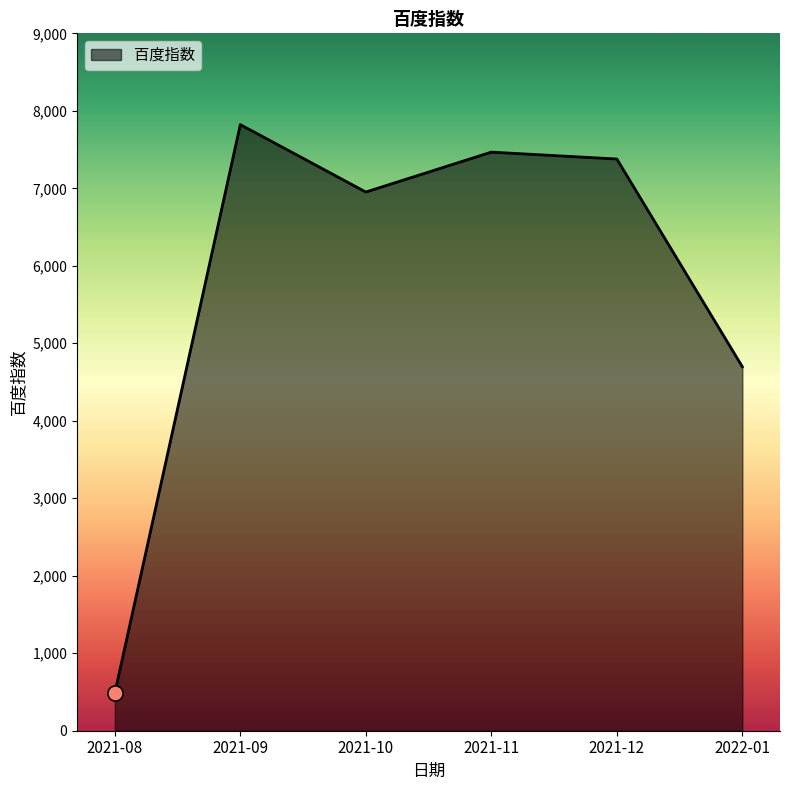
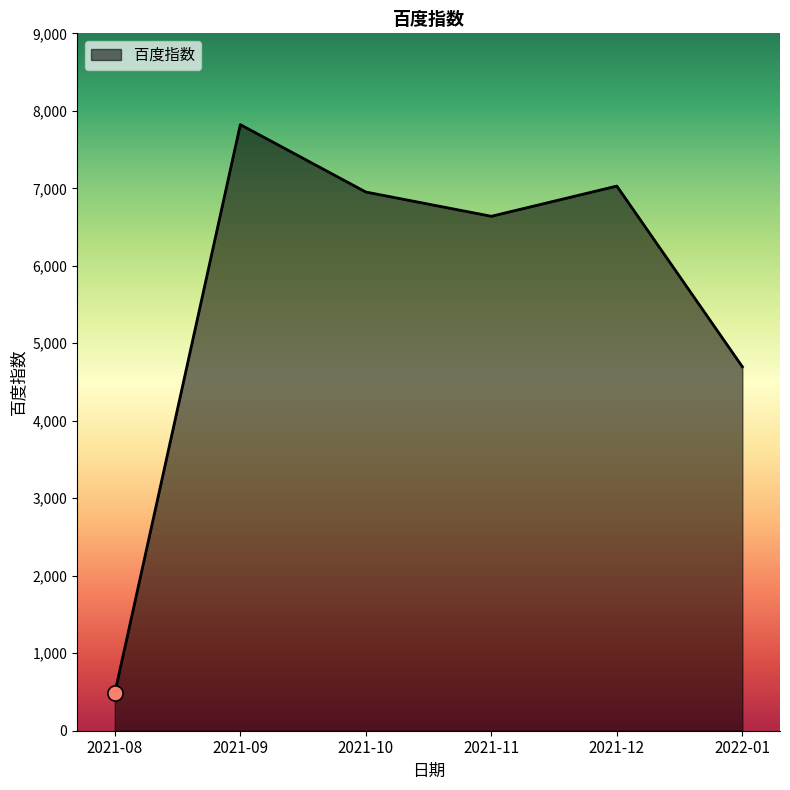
  {
    "百度指数": {
      "2021-09": "7,800",
      "2021-10": "7,000",
-     "2021-11": "7,500",
-     "2021-12": "7,400",
+     "2021-11": "6,600",
+     "2021-12": "7,000",
      "2022-01": "4,700"
    }
  }
